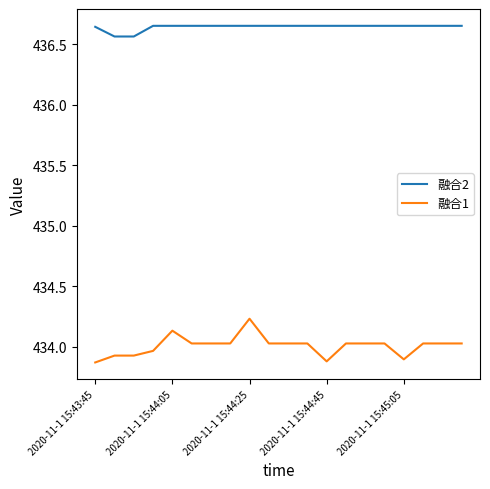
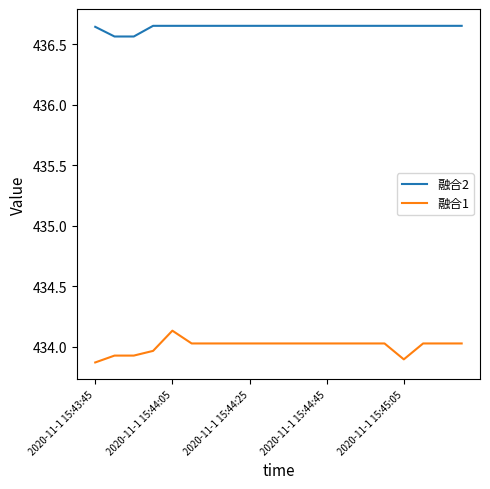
  {
    "融合2": {
      "2020-11-1 15:43:45": 436.65,
      "2020-11-1 15:44:05": 436.65,
      "2020-11-1 15:44:25": 436.65,
      "2020-11-1 15:44:45": 436.65,
      "2020-11-1 15:45:05": 436.65
    },
    "融合1": {
      "2020-11-1 15:43:45": 433.87,
      "2020-11-1 15:44:05": 434.13,
-     "2020-11-1 15:44:25": 434.23,
-     "2020-11-1 15:44:45": 433.88,
+     "2020-11-1 15:44:25": 434.03,
+     "2020-11-1 15:44:45": 434.03,
      "2020-11-1 15:45:05": 433.89
    }
  }
